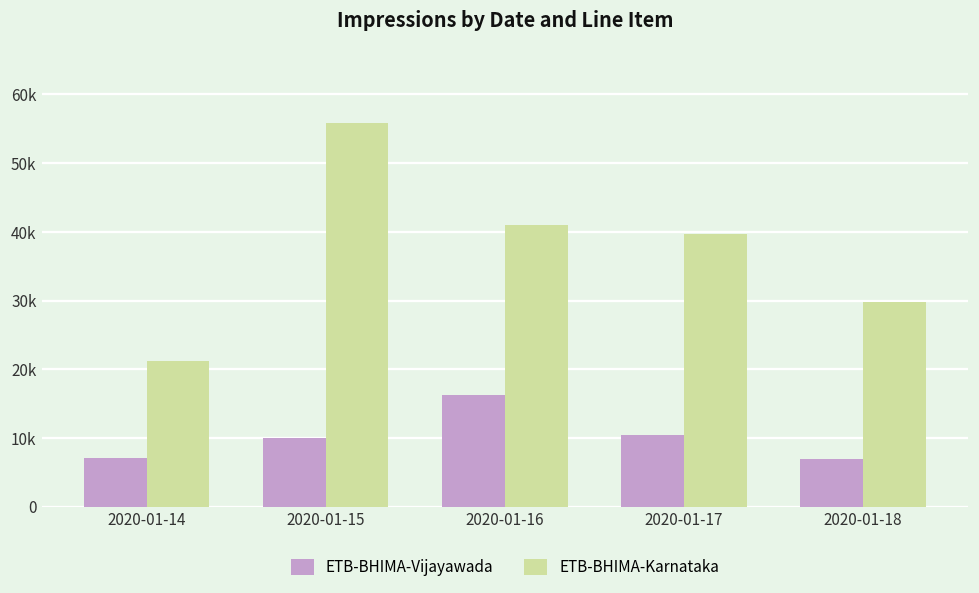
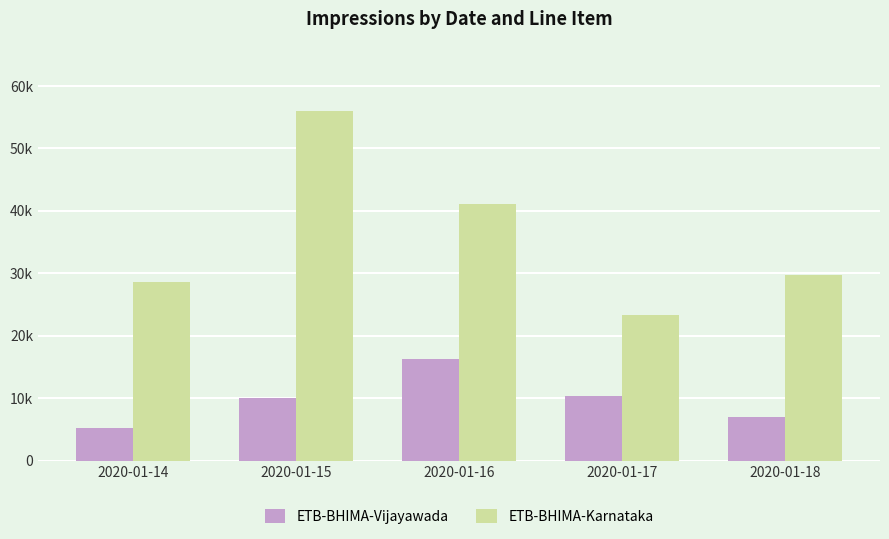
  {
    "ETB-BHIMA-Vijayawada": {
-     "2020-01-14": 7000,
+     "2020-01-14": 5000,
      "2020-01-15": 10000,
      "2020-01-16": 16000,
      "2020-01-17": 10000,
      "2020-01-18": 7000
    },
    "ETB-BHIMA-Karnataka": {
-     "2020-01-14": 21000,
+     "2020-01-14": 29000,
      "2020-01-15": 56000,
      "2020-01-16": 41000,
-     "2020-01-17": 40000,
+     "2020-01-17": 23000,
      "2020-01-18": 30000
    }
  }
